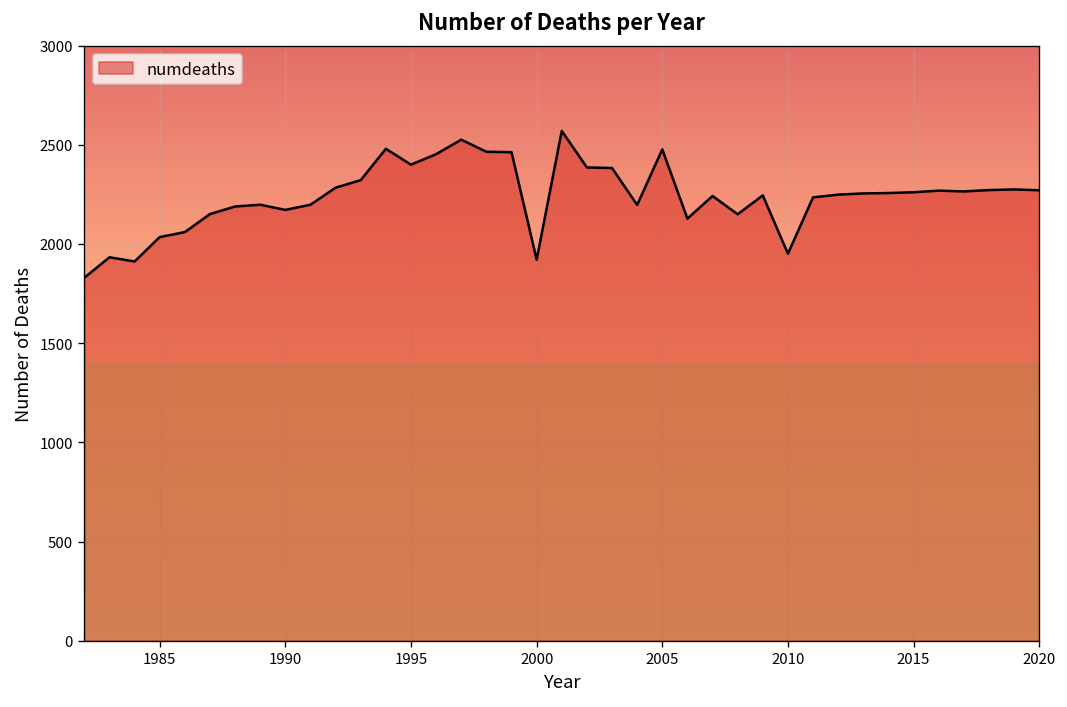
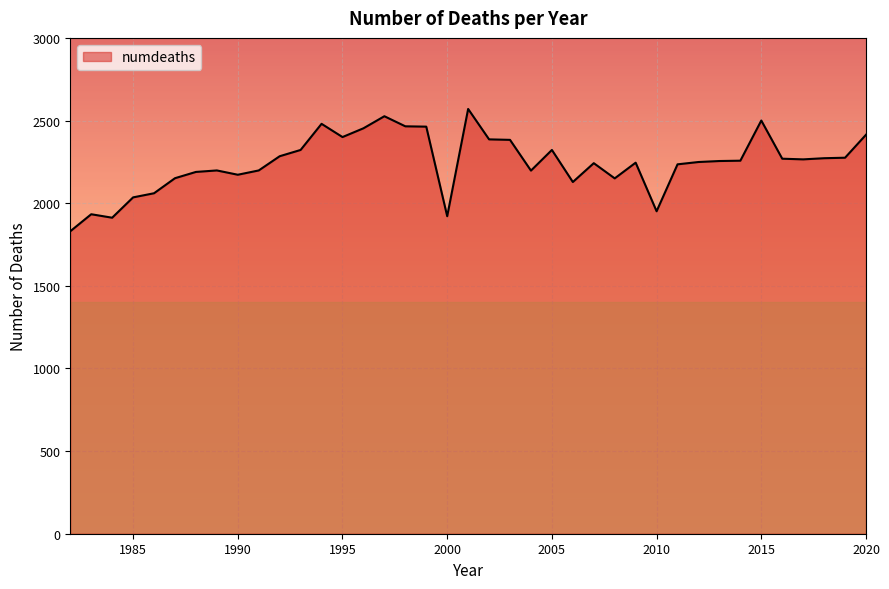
  {
    "1985": 2040,
    "1990": 2170,
    "1995": 2400,
    "2000": 1920,
-   "2005": 2480,
+   "2005": 2320,
    "2010": 1950,
-   "2015": 2260,
-   "2020": 2270
+   "2015": 2500,
+   "2020": 2410
  }
